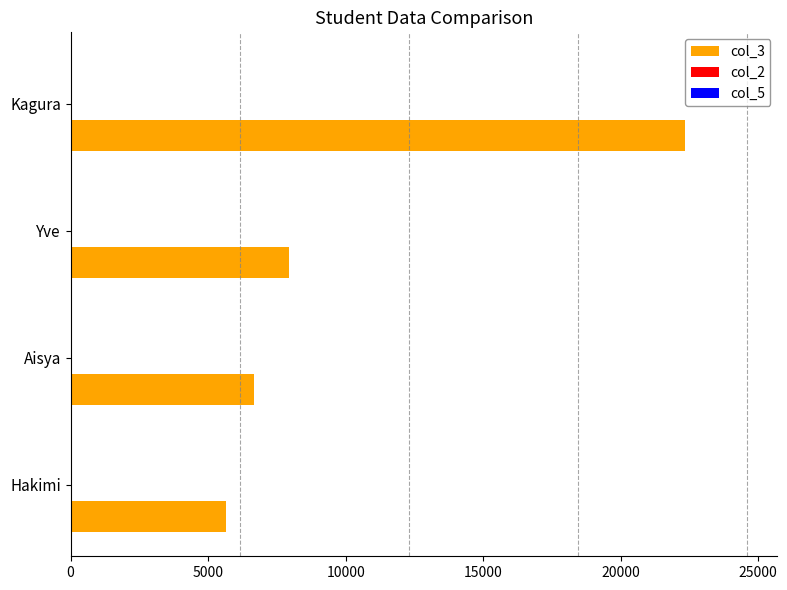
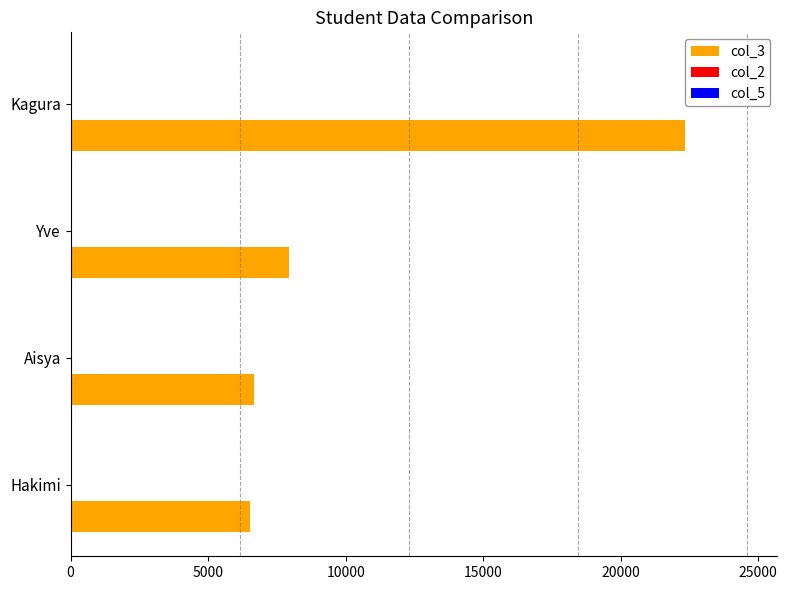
  {
    "col_3": {
      "Kagura": 22300,
      "Yve": 7900,
      "Aisya": 6700,
-     "Hakimi": 5600
+     "Hakimi": 6500
    },
    "col_5": {
      "Kagura": 0,
      "Yve": 0,
      "Aisya": 0,
      "Hakimi": 0
    }
  }
